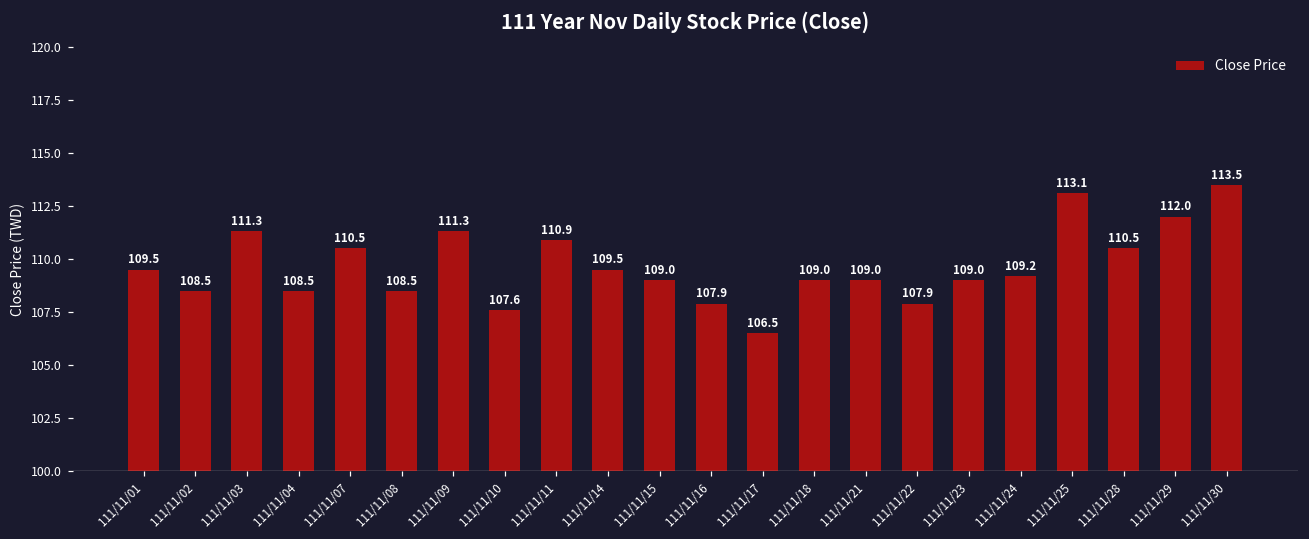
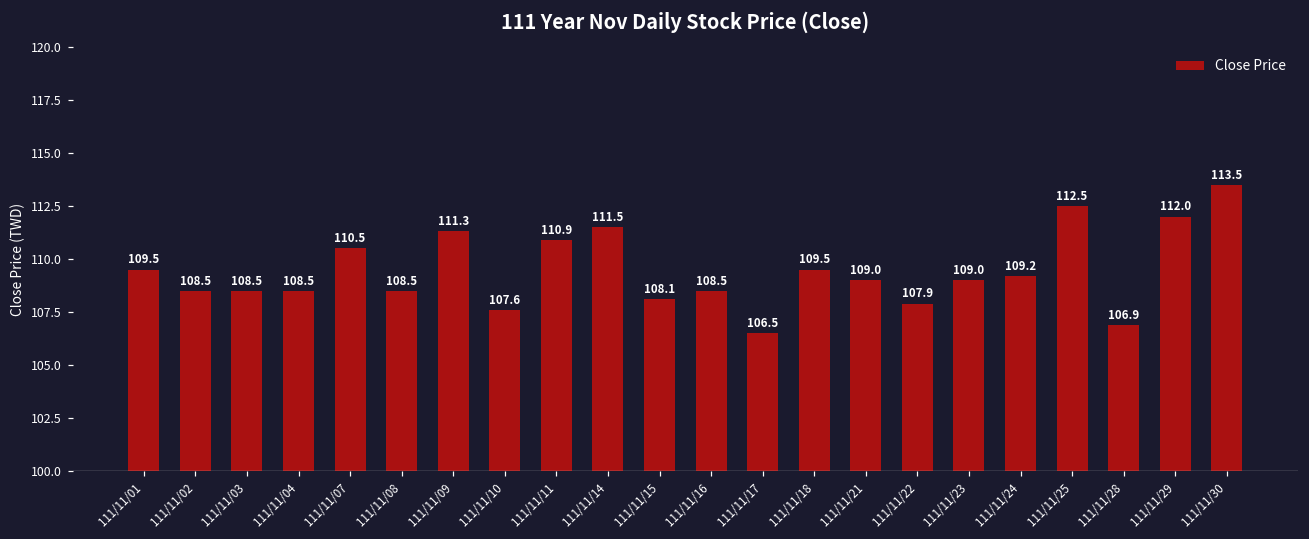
  {
    "111/11/01": 109.5,
    "111/11/02": 108.5,
-   "111/11/03": 111.3,
+   "111/11/03": 108.5,
    "111/11/04": 108.5,
    "111/11/07": 110.5,
    "111/11/08": 108.5,
    "111/11/09": 111.3,
    "111/11/10": 107.6,
    "111/11/11": 110.9,
-   "111/11/14": 109.5,
-   "111/11/15": 109.0,
-   "111/11/16": 107.9,
+   "111/11/14": 111.5,
+   "111/11/15": 108.1,
+   "111/11/16": 108.5,
    "111/11/17": 106.5,
-   "111/11/18": 109.0,
+   "111/11/18": 109.5,
    "111/11/21": 109.0,
    "111/11/22": 107.9,
    "111/11/23": 109.0,
    "111/11/24": 109.2,
-   "111/11/25": 113.1,
-   "111/11/28": 110.5,
+   "111/11/25": 112.5,
+   "111/11/28": 106.9,
    "111/11/29": 112.0,
    "111/11/30": 113.5
  }
